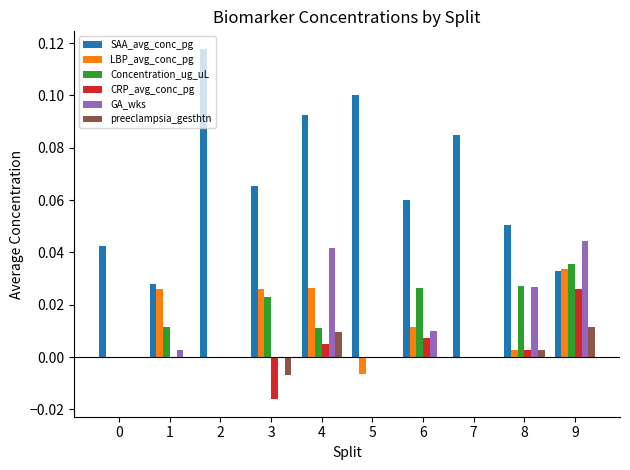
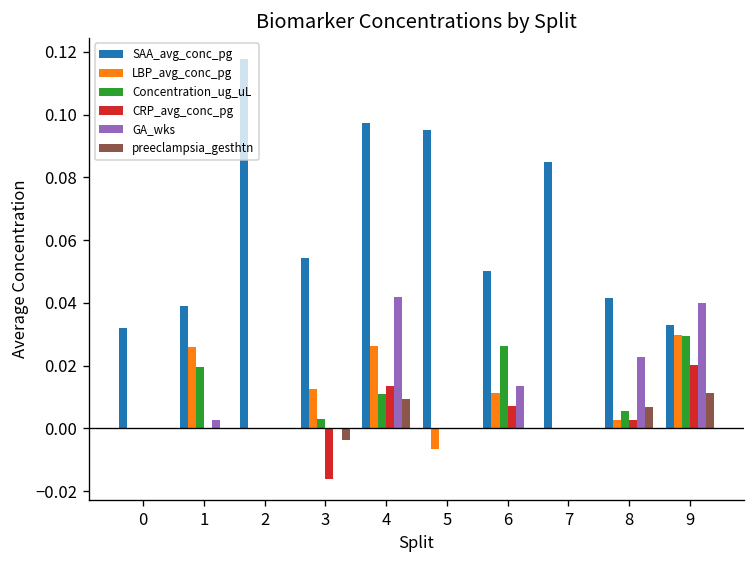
  {
    "SAA_avg_conc_pg": {
-     "0": 0.042,
-     "1": 0.028,
-     "3": 0.066,
-     "4": 0.092,
-     "5": 0.100,
-     "6": 0.06,
+     "0": 0.032,
+     "1": 0.039,
+     "3": 0.054,
+     "4": 0.097,
+     "5": 0.095,
+     "6": 0.05,
      "7": 0.085,
-     "8": 0.050,
+     "8": 0.042,
      "9": 0.033
    },
    "LBP_avg_conc_pg": {
      "0": 0.000,
      "1": 0.026,
      "2": 0.000,
-     "3": 0.026,
+     "3": 0.013,
      "4": 0.026,
      "5": -0.006,
      "6": 0.011,
      "7": 0.000,
      "8": 0.003,
-     "9": 0.034
+     "9": 0.030
    },
    "Concentration_ug_uL": {
      "0": 0.000,
-     "1": 0.012,
+     "1": 0.019,
      "2": 0.000,
-     "3": 0.023,
+     "3": 0.003,
      "4": 0.011,
      "5": 0.000,
      "6": 0.026,
      "7": 0.000,
-     "8": 0.027,
-     "9": 0.036
+     "8": 0.006,
+     "9": 0.029
    },
    "CRP_avg_conc_pg": {
      "0": 0.000,
      "1": 0.000,
      "2": 0.000,
      "3": -0.016,
-     "4": 0.005,
+     "4": 0.014,
      "5": 0.000,
      "6": 0.007,
      "7": 0.000,
      "8": 0.003,
-     "9": 0.026
+     "9": 0.020
    },
    "GA_wks": {
      "0": 0.000,
      "1": 0.003,
      "2": 0.000,
      "3": 0.000,
      "4": 0.042,
      "5": 0.000,
-     "6": 0.010,
+     "6": 0.014,
      "7": 0.000,
-     "8": 0.027,
-     "9": 0.044
+     "8": 0.023,
+     "9": 0.040
    },
    "preeclampsia_gesthtn": {
      "0": 0.000,
      "1": 0.000,
      "2": 0.000,
-     "3": -0.007,
+     "3": -0.004,
      "4": 0.010,
      "5": 0.000,
      "6": 0.000,
      "7": 0.000,
-     "8": 0.003,
+     "8": 0.007,
      "9": 0.011
    }
  }
